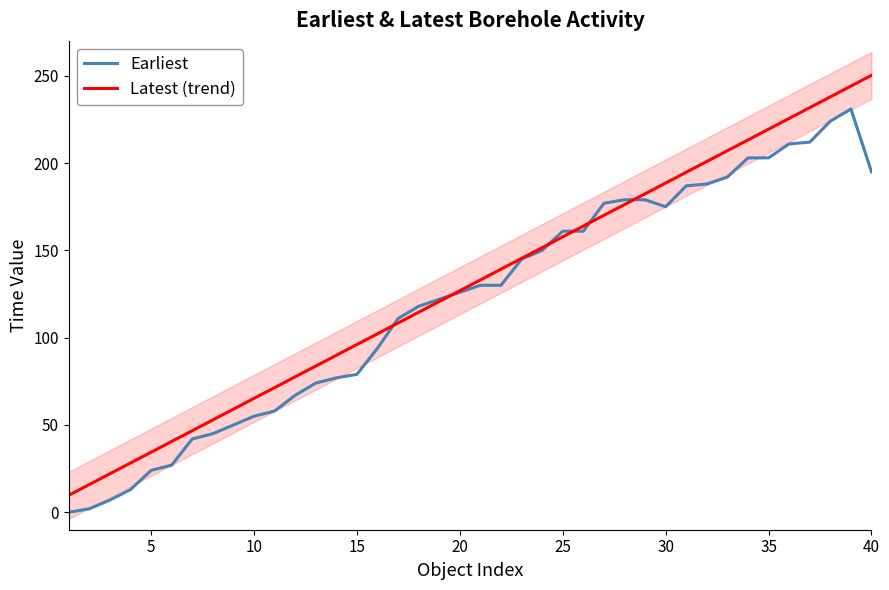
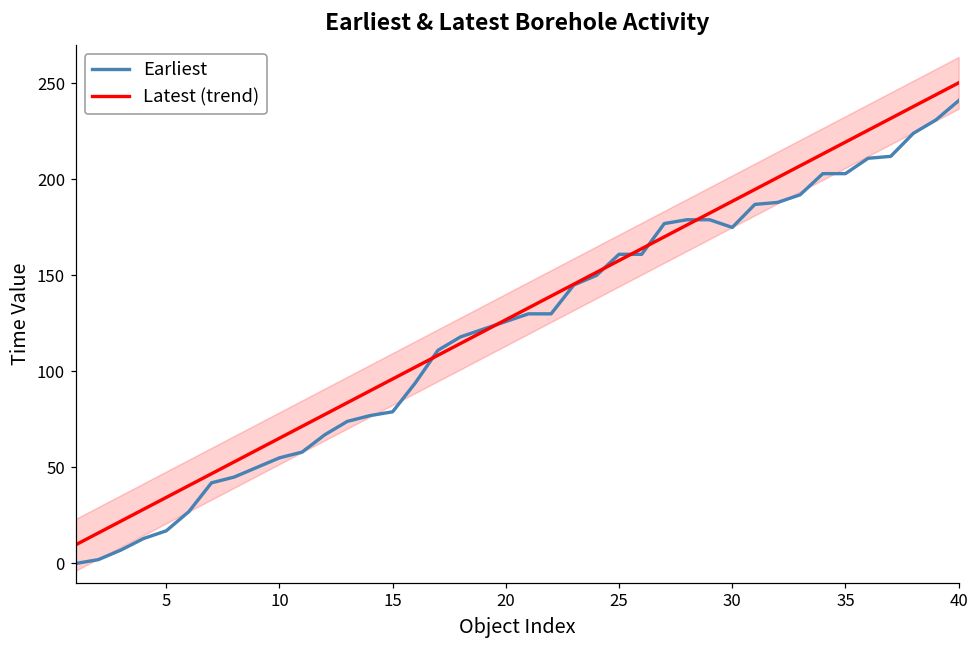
  {
    "Earliest": {
-     "5": 24,
+     "5": 17,
      "10": 55,
      "15": 79,
      "25": 161,
      "30": 175,
      "35": 203,
-     "40": 195
+     "40": 241
    }
  }
